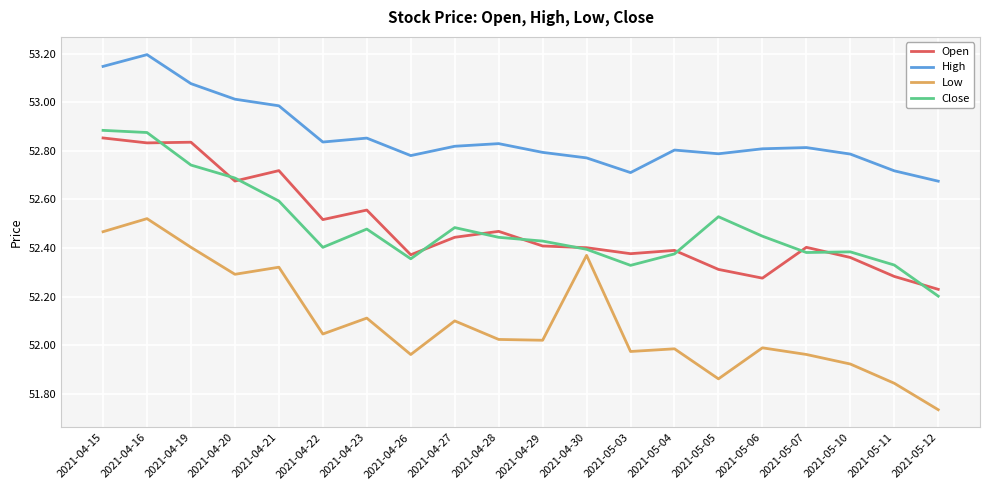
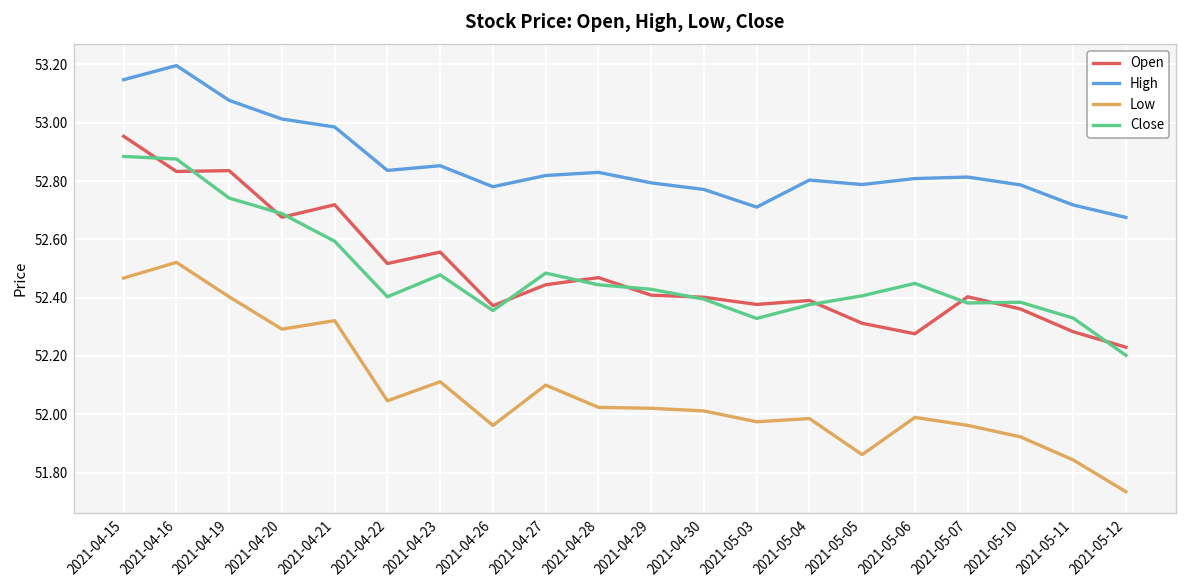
  {
    "Open": {
-     "2021-04-15": 52.85,
+     "2021-04-15": 52.95,
      "2021-04-16": 52.83,
      "2021-04-19": 52.84,
      "2021-04-20": 52.68,
      "2021-04-21": 52.72,
      "2021-04-22": 52.52,
      "2021-04-23": 52.56,
      "2021-04-26": 52.37,
      "2021-04-27": 52.44,
      "2021-04-28": 52.47,
      "2021-04-29": 52.41,
      "2021-05-03": 52.38,
      "2021-05-04": 52.39,
      "2021-05-05": 52.31,
      "2021-05-06": 52.28,
      "2021-05-07": 52.40,
      "2021-05-10": 52.36,
      "2021-05-11": 52.28,
      "2021-05-12": 52.23
    },
    "High": {
      "2021-04-15": 53.15,
      "2021-04-16": 53.20,
      "2021-04-19": 53.08,
      "2021-04-20": 53.01,
      "2021-04-21": 52.99,
      "2021-04-22": 52.84,
      "2021-04-23": 52.85,
      "2021-04-26": 52.78,
      "2021-04-27": 52.82,
      "2021-04-28": 52.83,
      "2021-04-29": 52.79,
      "2021-04-30": 52.77,
      "2021-05-03": 52.71,
      "2021-05-04": 52.80,
      "2021-05-05": 52.79,
      "2021-05-06": 52.81,
      "2021-05-07": 52.81,
      "2021-05-10": 52.79,
      "2021-05-11": 52.72,
      "2021-05-12": 52.68
    },
    "Low": {
      "2021-04-15": 52.47,
      "2021-04-16": 52.52,
      "2021-04-19": 52.40,
      "2021-04-20": 52.29,
      "2021-04-21": 52.32,
      "2021-04-22": 52.05,
      "2021-04-23": 52.11,
      "2021-04-26": 51.96,
      "2021-04-27": 52.10,
      "2021-04-28": 52.02,
      "2021-04-29": 52.02,
-     "2021-04-30": 52.37,
+     "2021-04-30": 52.01,
      "2021-05-03": 51.97,
      "2021-05-04": 51.99,
      "2021-05-05": 51.86,
      "2021-05-06": 51.99,
      "2021-05-07": 51.96,
      "2021-05-10": 51.92,
      "2021-05-11": 51.84,
      "2021-05-12": 51.73
    },
    "Close": {
      "2021-04-15": 52.88,
      "2021-04-16": 52.88,
      "2021-04-19": 52.74,
      "2021-04-20": 52.69,
      "2021-04-21": 52.59,
      "2021-04-22": 52.40,
      "2021-04-23": 52.48,
      "2021-04-26": 52.36,
      "2021-04-27": 52.48,
      "2021-04-28": 52.44,
      "2021-04-29": 52.43,
      "2021-05-03": 52.33,
      "2021-05-04": 52.38,
-     "2021-05-05": 52.53,
+     "2021-05-05": 52.41,
      "2021-05-06": 52.45,
      "2021-05-07": 52.38,
      "2021-05-10": 52.38,
      "2021-05-11": 52.33,
      "2021-05-12": 52.20
    }
  }
